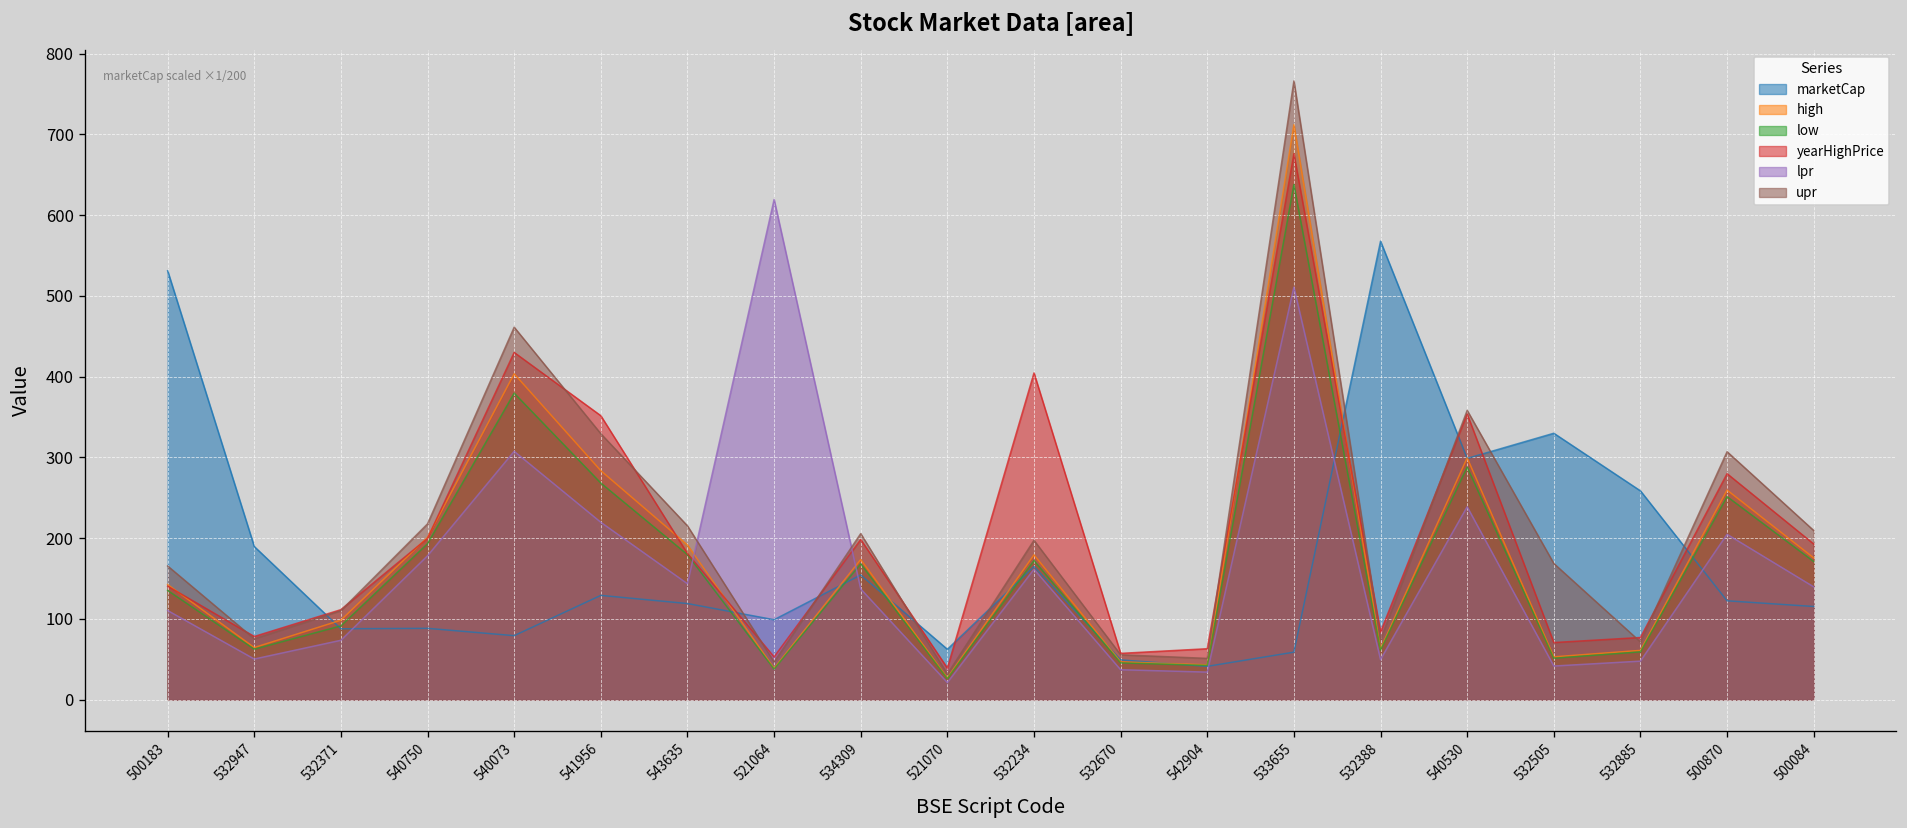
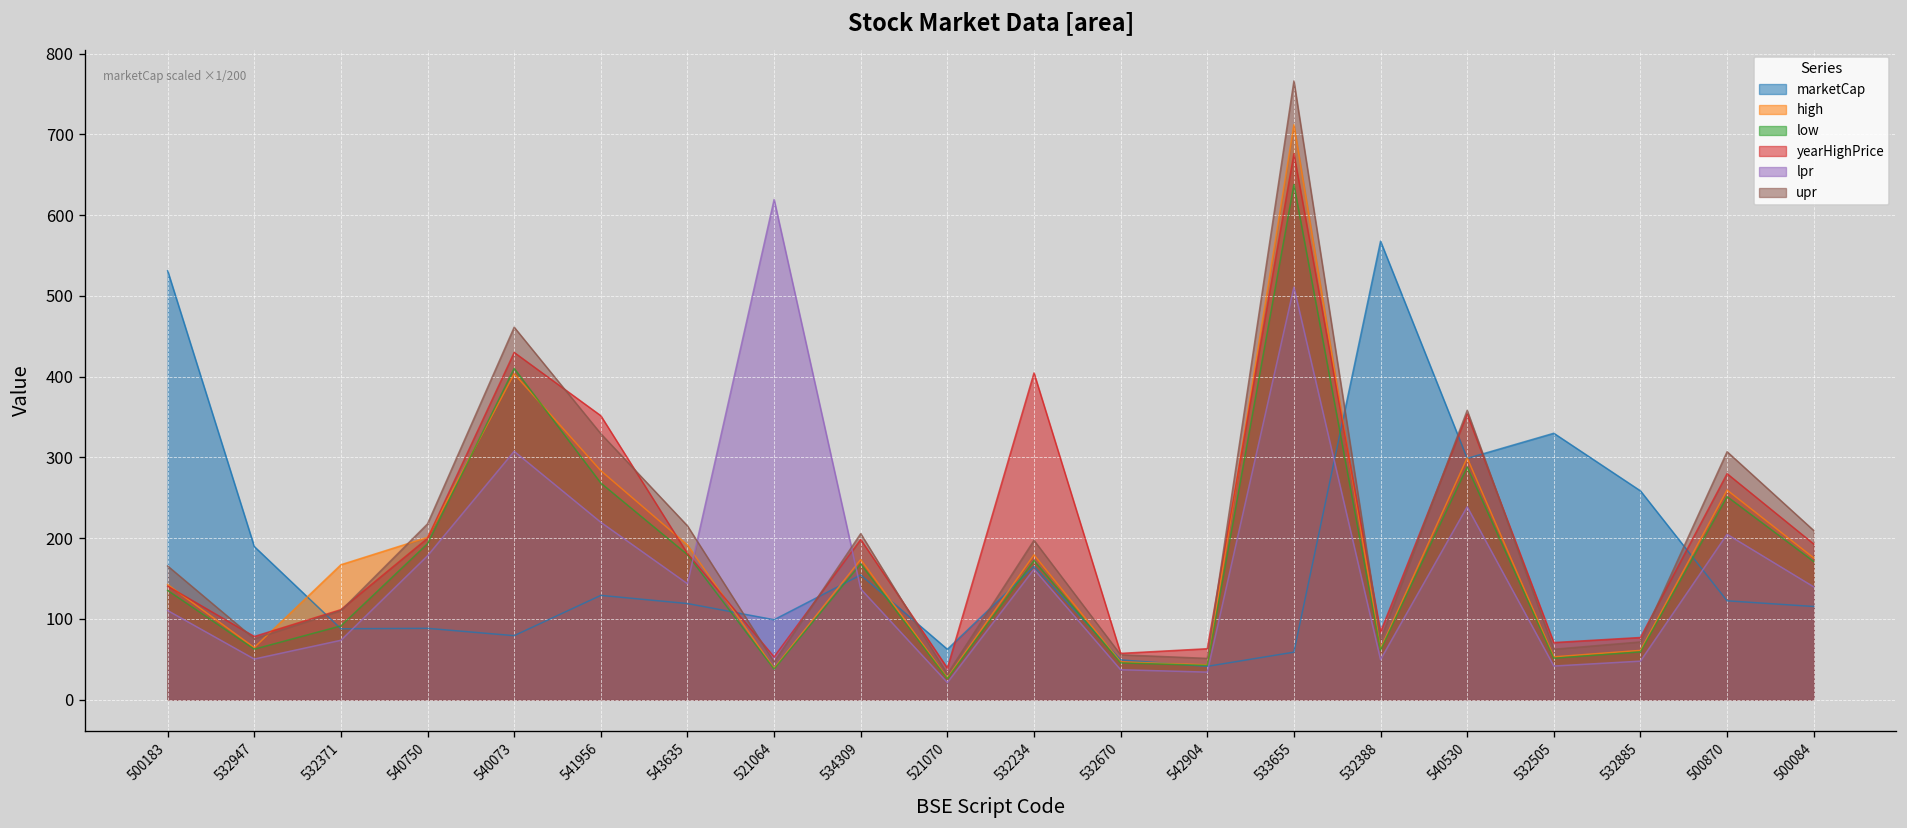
  {
    "marketCap": {
      "500183": 530,
      "532947": 190,
      "540750": 90,
      "540073": 80,
      "541956": 130,
      "543635": 120,
      "521064": 100,
      "534309": 150,
      "521070": 60,
      "533655": 60,
      "532388": 570,
      "532505": 330,
      "532885": 260,
      "500870": 120,
      "500084": 120
    },
    "high": {
-     "532371": 100,
+     "532371": 170,
      "540073": 400,
      "541956": 280,
      "543635": 190,
      "534309": 170,
      "532234": 180,
      "533655": 710,
      "500870": 260,
      "500084": 180
    },
    "low": {
      "500183": 140,
      "540750": 190,
-     "540073": 380,
+     "540073": 410,
      "541956": 270,
      "534309": 170,
      "532234": 170,
      "533655": 640,
      "540530": 290,
      "500870": 250,
      "500084": 170
    },
    "yearHighPrice": {
      "540073": 430,
      "541956": 350,
      "521064": 50,
      "534309": 200,
      "521070": 40,
      "532234": 400,
      "542904": 60,
      "533655": 680,
      "532388": 80,
      "540530": 350,
      "532505": 70,
      "532885": 80,
      "500870": 280,
      "500084": 190
    },
    "lpr": {
      "500183": 110,
      "532947": 50,
      "532371": 70,
      "540750": 180,
      "540073": 310,
      "541956": 220,
      "543635": 140,
      "521064": 620,
      "534309": 140,
      "521070": 20,
      "532670": 40,
      "542904": 30,
      "533655": 510,
      "532388": 50,
      "540530": 240,
      "532505": 40,
      "532885": 50,
      "500870": 200,
      "500084": 140
    },
    "upr": {
      "500183": 170,
      "540750": 220,
      "540073": 460,
      "541956": 330,
      "543635": 220,
      "521064": 50,
      "534309": 210,
      "521070": 30,
      "532234": 200,
      "542904": 50,
      "533655": 770,
      "532388": 70,
      "540530": 360,
-     "532505": 170,
+     "532505": 60,
      "532885": 70,
      "500870": 310,
      "500084": 210
    }
  }
